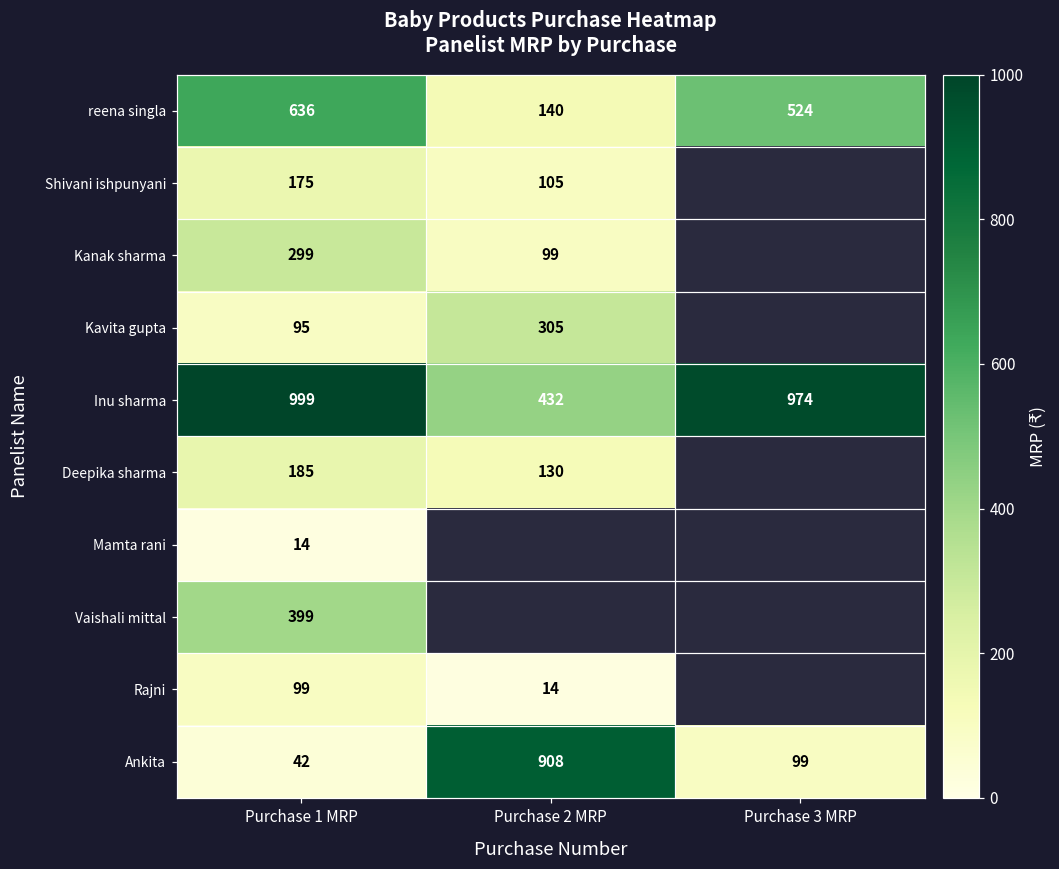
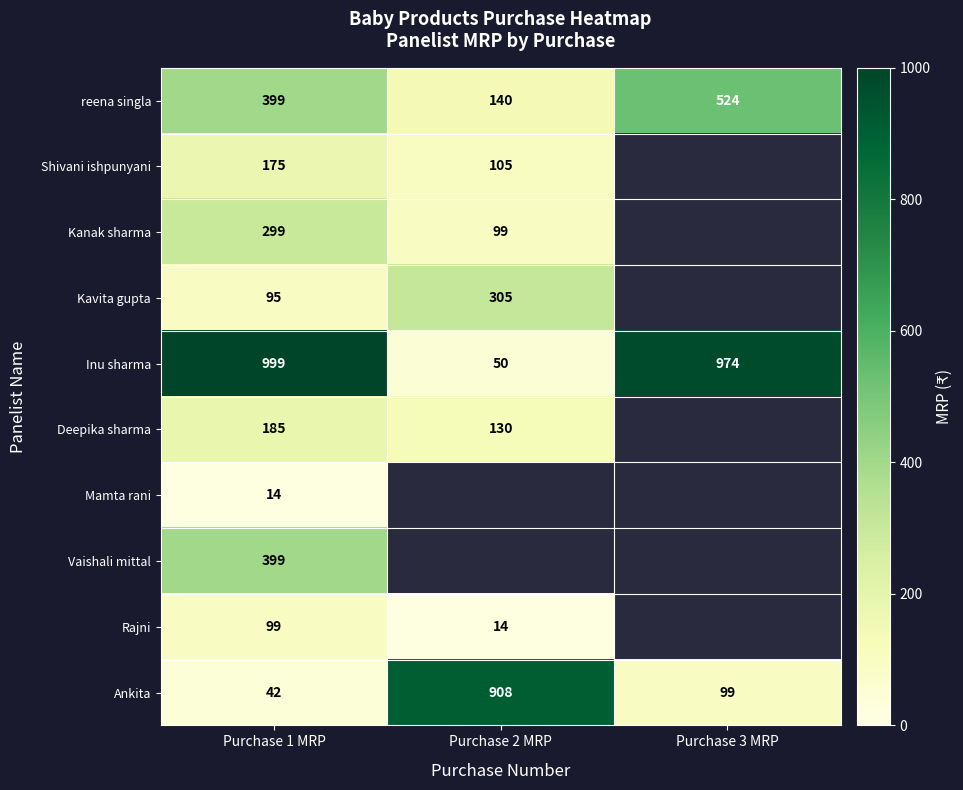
  {
    "reena singla": {
-     "Purchase 1 MRP": 636,
+     "Purchase 1 MRP": 399,
      "Purchase 2 MRP": 140,
      "Purchase 3 MRP": 524
    },
    "Shivani ishpunyani": {
      "Purchase 1 MRP": 175,
      "Purchase 2 MRP": 105
    },
    "Kanak sharma": {
      "Purchase 1 MRP": 299,
      "Purchase 2 MRP": 99
    },
    "Kavita gupta": {
      "Purchase 1 MRP": 95,
      "Purchase 2 MRP": 305
    },
    "Inu sharma": {
      "Purchase 1 MRP": 999,
-     "Purchase 2 MRP": 432,
+     "Purchase 2 MRP": 50,
      "Purchase 3 MRP": 974
    },
    "Deepika sharma": {
      "Purchase 1 MRP": 185,
      "Purchase 2 MRP": 130
    },
    "Mamta rani": {
      "Purchase 1 MRP": 14
    },
    "Vaishali mittal": {
      "Purchase 1 MRP": 399
    },
    "Rajni": {
      "Purchase 1 MRP": 99,
      "Purchase 2 MRP": 14
    },
    "Ankita": {
      "Purchase 1 MRP": 42,
      "Purchase 2 MRP": 908,
      "Purchase 3 MRP": 99
    }
  }
